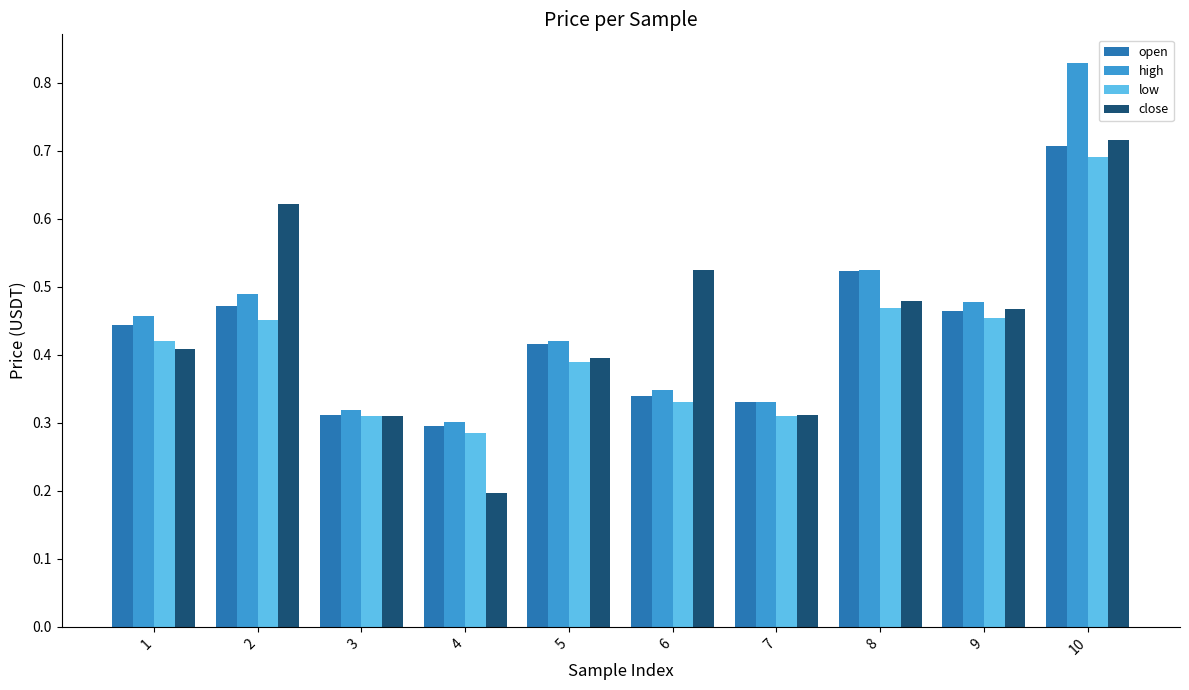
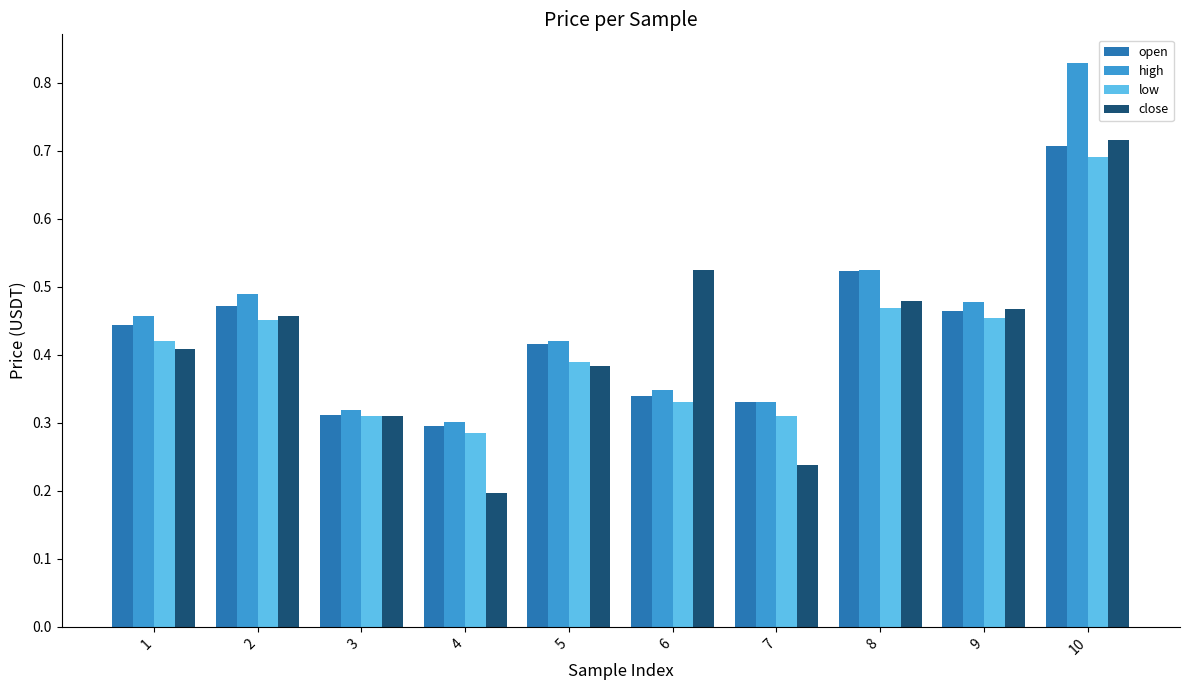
  {
    "close": {
      "1": 0.41,
-     "2": 0.62,
+     "2": 0.46,
      "3": 0.31,
      "4": 0.20,
-     "5": 0.40,
+     "5": 0.38,
      "6": 0.52,
-     "7": 0.31,
+     "7": 0.24,
      "8": 0.48,
      "9": 0.47,
      "10": 0.72
    }
  }
